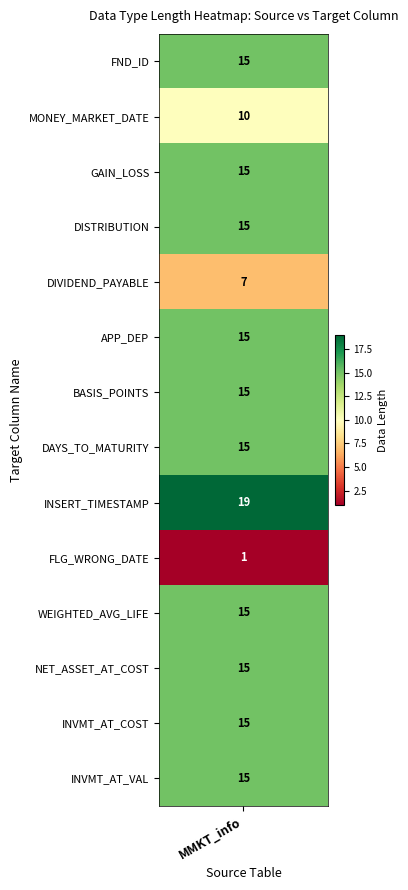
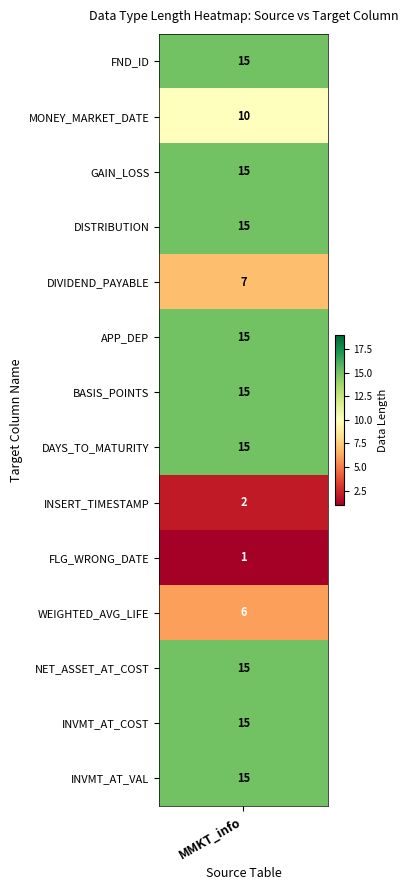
  {
    "FND_ID": {
      "MMKT_info": 15
    },
    "MONEY_MARKET_DATE": {
      "MMKT_info": 10
    },
    "GAIN_LOSS": {
      "MMKT_info": 15
    },
    "DISTRIBUTION": {
      "MMKT_info": 15
    },
    "DIVIDEND_PAYABLE": {
      "MMKT_info": 7
    },
    "APP_DEP": {
      "MMKT_info": 15
    },
    "BASIS_POINTS": {
      "MMKT_info": 15
    },
    "DAYS_TO_MATURITY": {
      "MMKT_info": 15
    },
    "INSERT_TIMESTAMP": {
-     "MMKT_info": 19
+     "MMKT_info": 2
    },
    "FLG_WRONG_DATE": {
      "MMKT_info": 1
    },
    "WEIGHTED_AVG_LIFE": {
-     "MMKT_info": 15
+     "MMKT_info": 6
    },
    "NET_ASSET_AT_COST": {
      "MMKT_info": 15
    },
    "INVMT_AT_COST": {
      "MMKT_info": 15
    },
    "INVMT_AT_VAL": {
      "MMKT_info": 15
    }
  }
